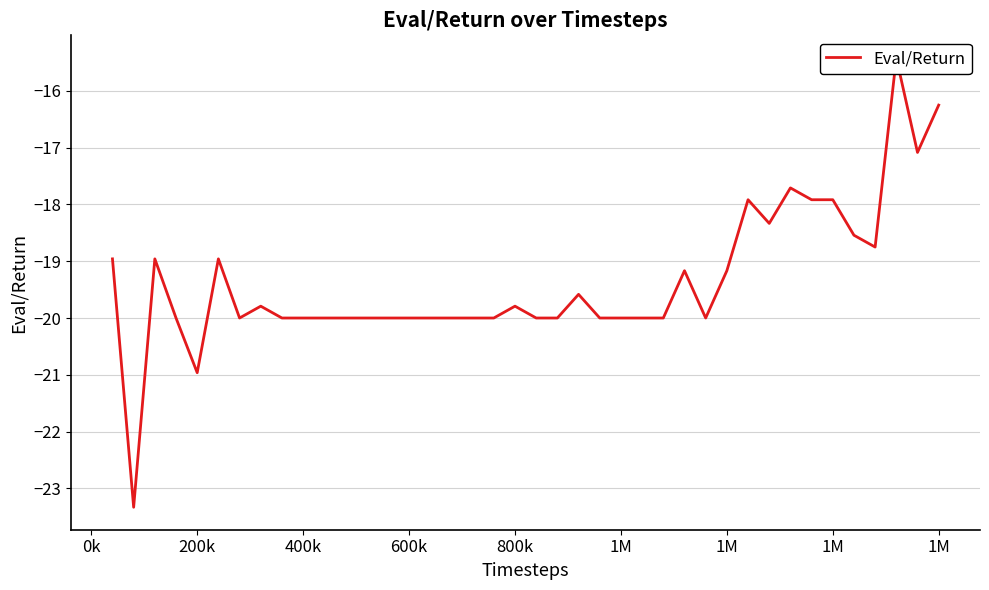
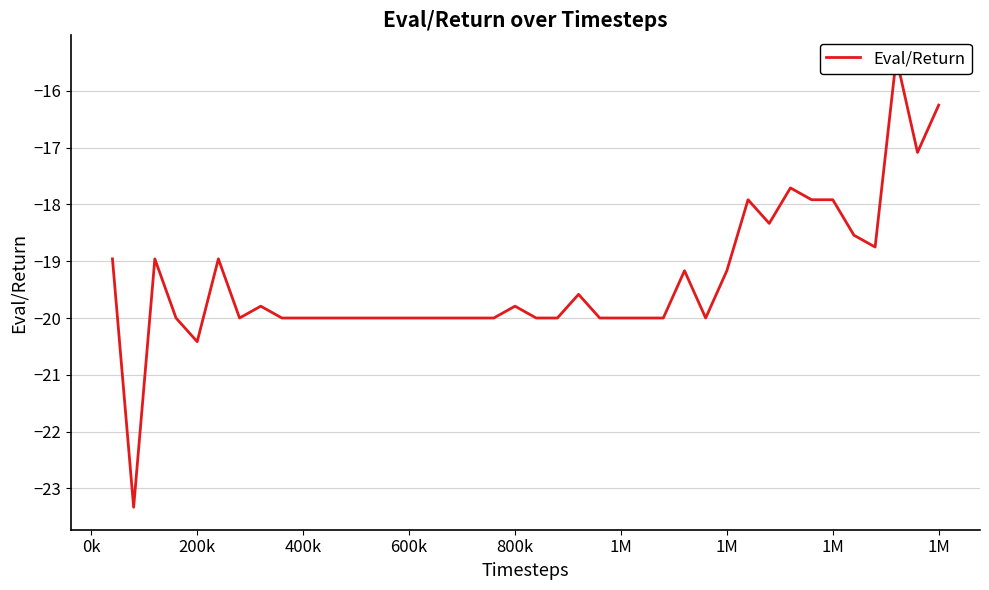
  {
-   "200k": -21.0,
+   "200k": -20.4,
    "400k": -20.0,
    "600k": -20.0,
    "800k": -19.8
  }
